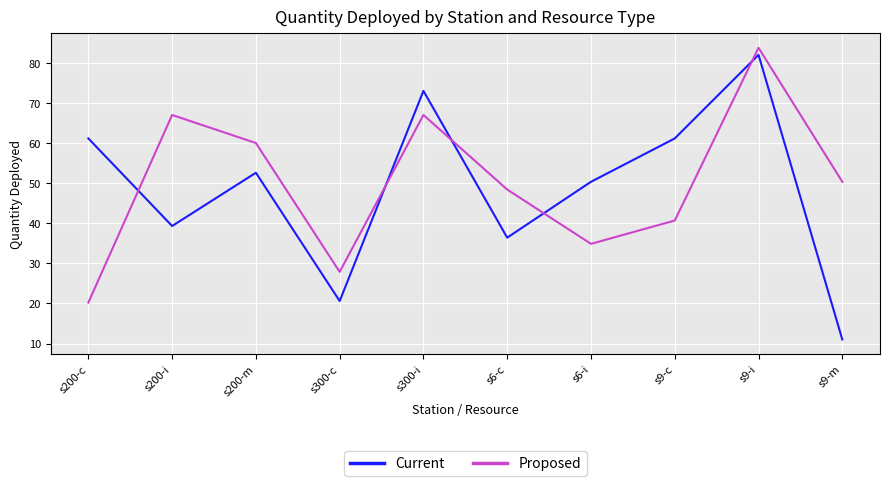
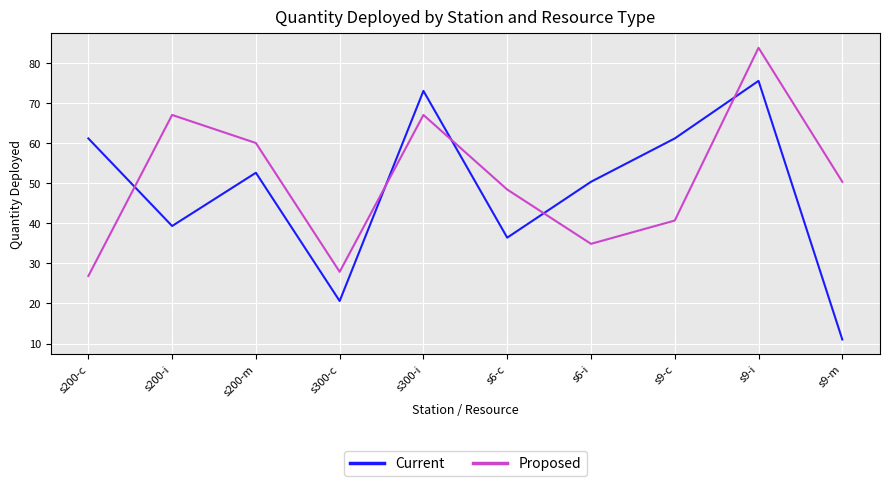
  {
    "Current": {
      "s200-c": 61,
      "s200-i": 39,
      "s200-m": 53,
      "s300-c": 21,
      "s300-i": 73,
      "s6-c": 36,
      "s6-i": 50,
      "s9-c": 61,
-     "s9-i": 82,
+     "s9-i": 76,
      "s9-m": 11
    },
    "Proposed": {
-     "s200-c": 20,
+     "s200-c": 27,
      "s200-i": 67,
      "s200-m": 60,
      "s300-c": 28,
      "s300-i": 67,
      "s6-c": 48,
      "s6-i": 35,
      "s9-c": 41,
      "s9-i": 84,
      "s9-m": 50
    }
  }
